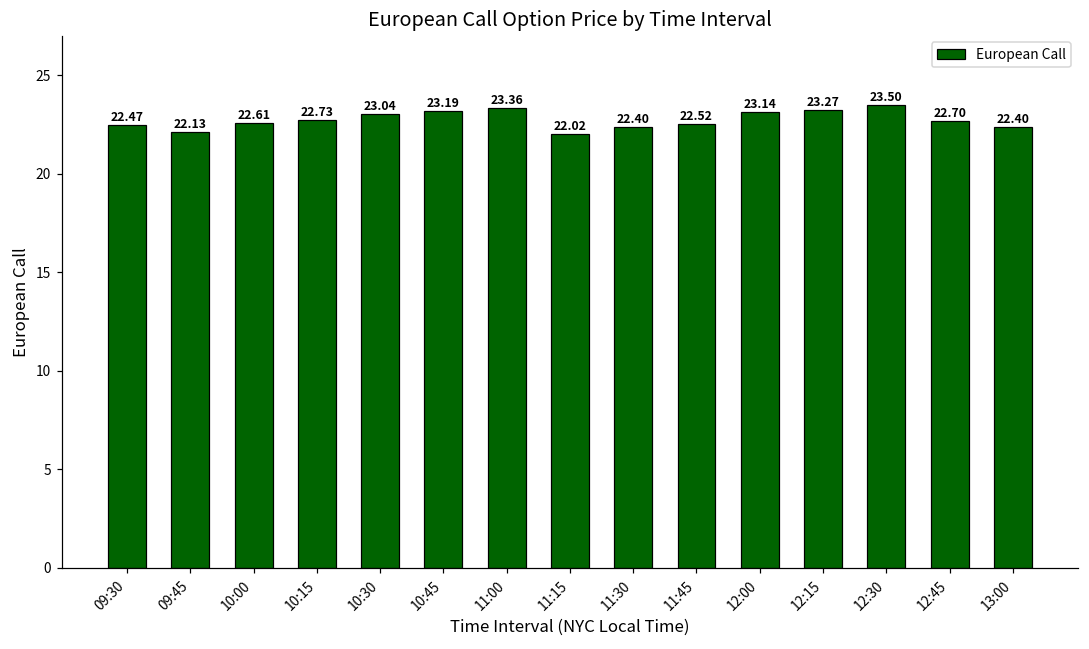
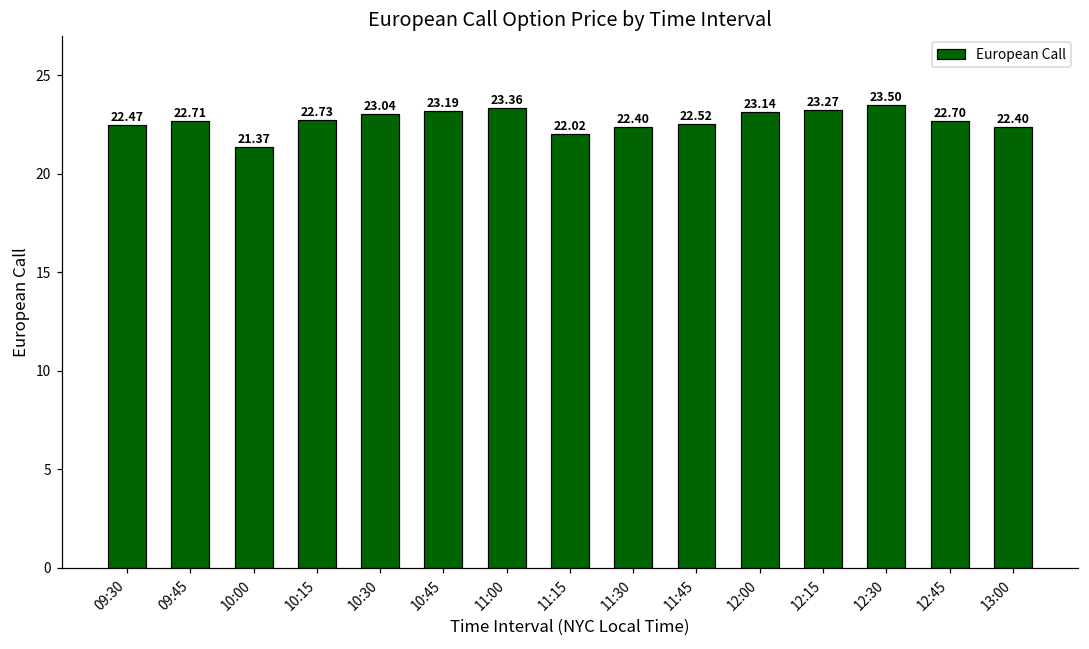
  {
    "09:30": 22.47,
-   "09:45": 22.13,
-   "10:00": 22.61,
+   "09:45": 22.71,
+   "10:00": 21.37,
    "10:15": 22.73,
    "10:30": 23.04,
    "10:45": 23.19,
    "11:00": 23.36,
    "11:15": 22.02,
    "11:30": 22.40,
    "11:45": 22.52,
    "12:00": 23.14,
    "12:15": 23.27,
    "12:30": 23.50,
    "12:45": 22.70,
    "13:00": 22.40
  }
